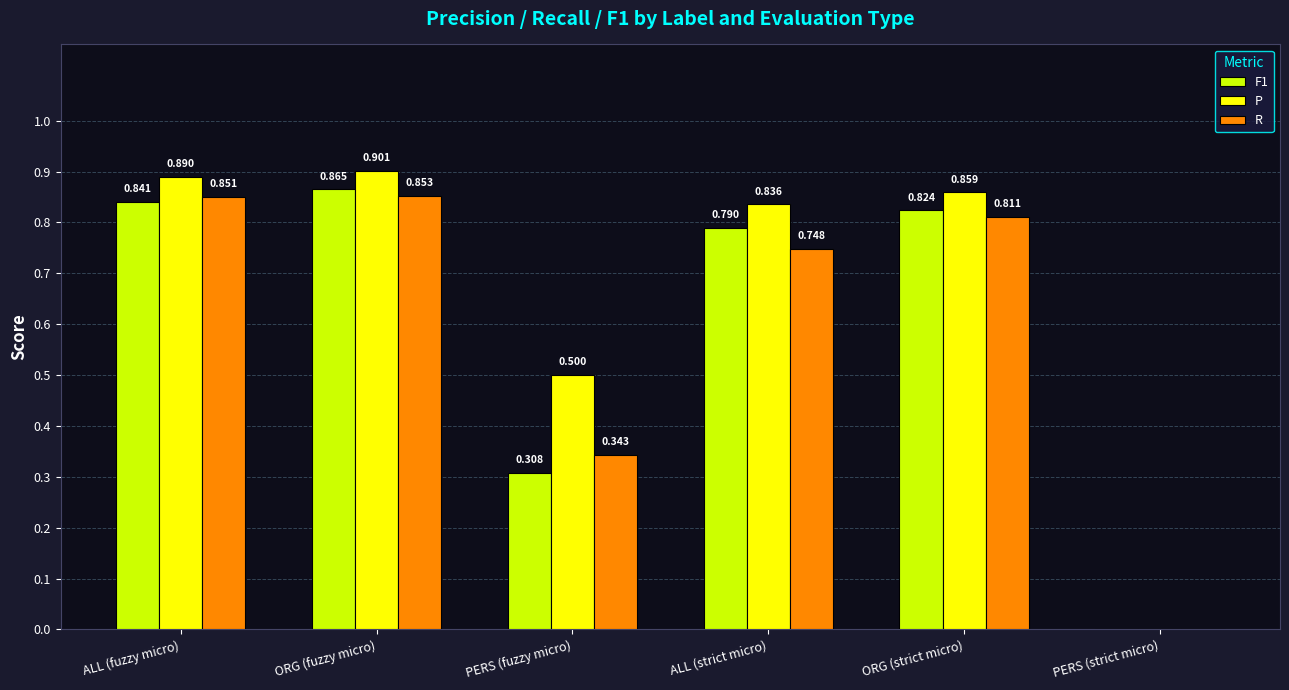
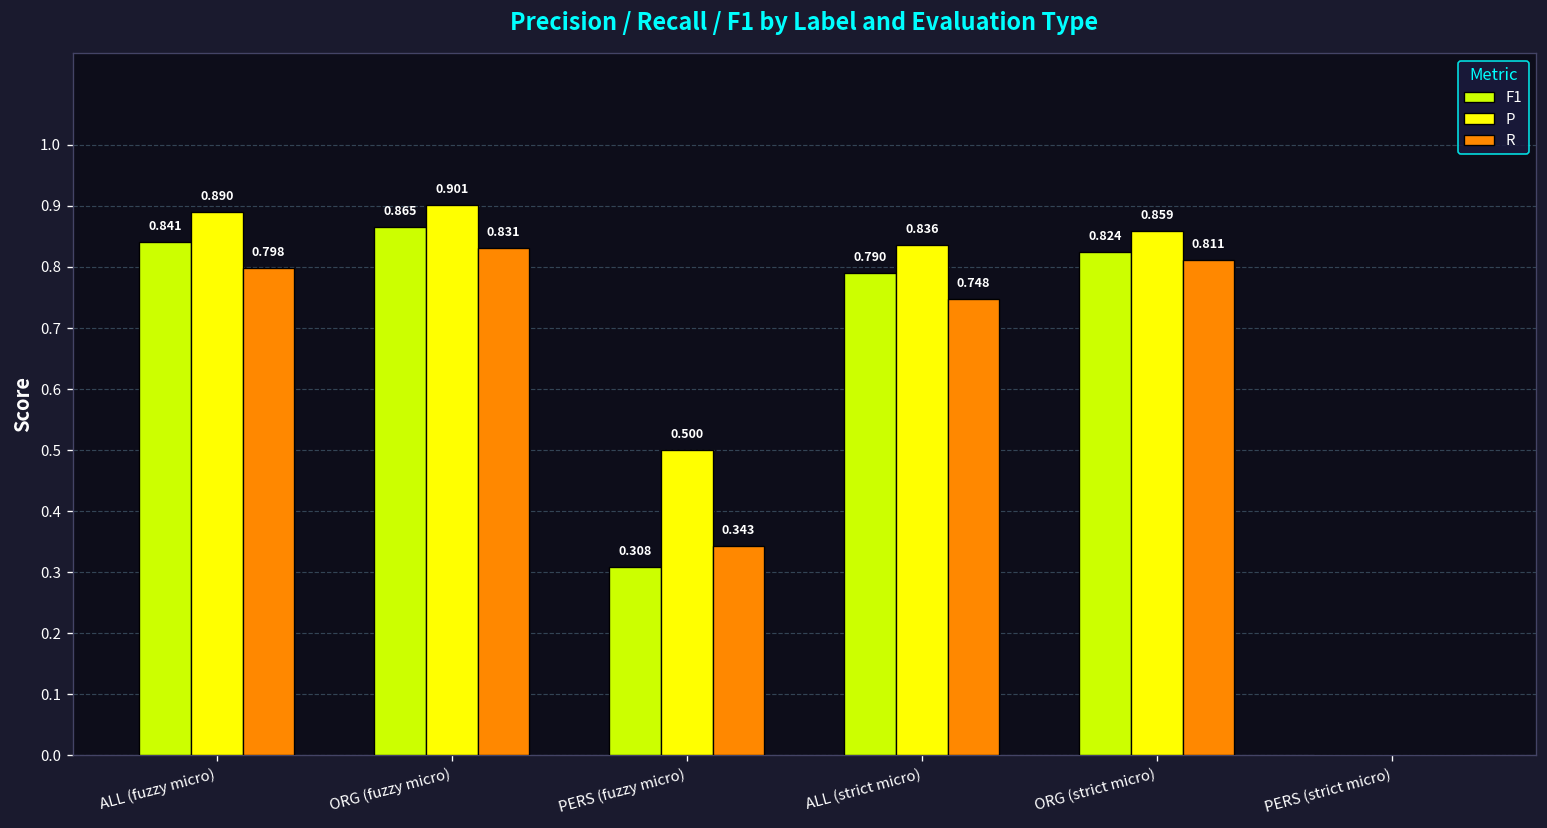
  {
    "R": {
-     "ALL (fuzzy micro)": 0.851,
-     "ORG (fuzzy micro)": 0.853,
+     "ALL (fuzzy micro)": 0.798,
+     "ORG (fuzzy micro)": 0.831,
      "PERS (fuzzy micro)": 0.343,
      "ALL (strict micro)": 0.748,
      "ORG (strict micro)": 0.811
    }
  }
